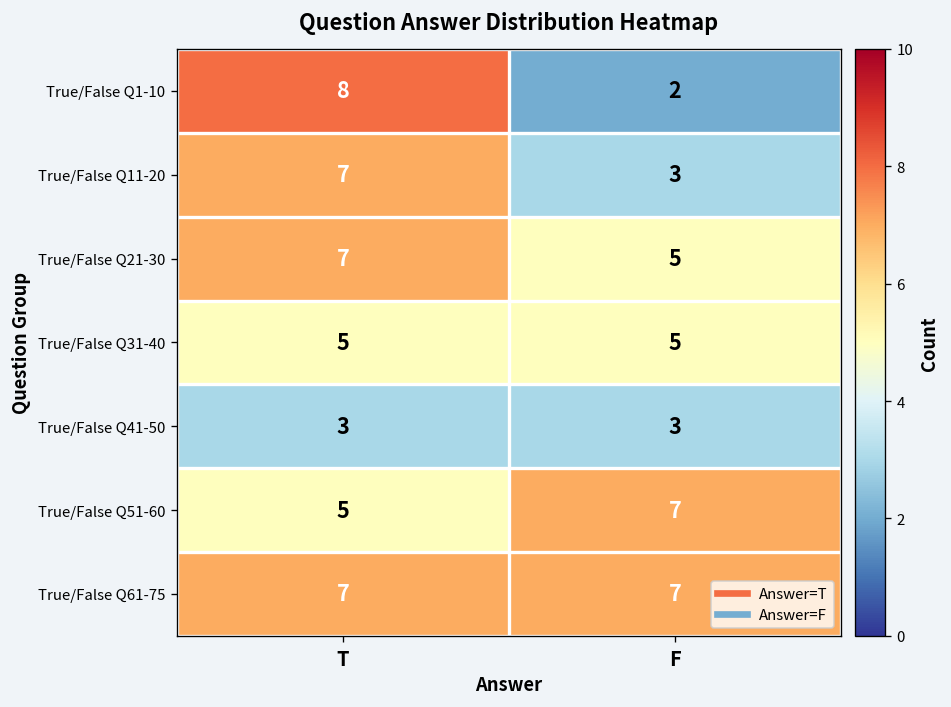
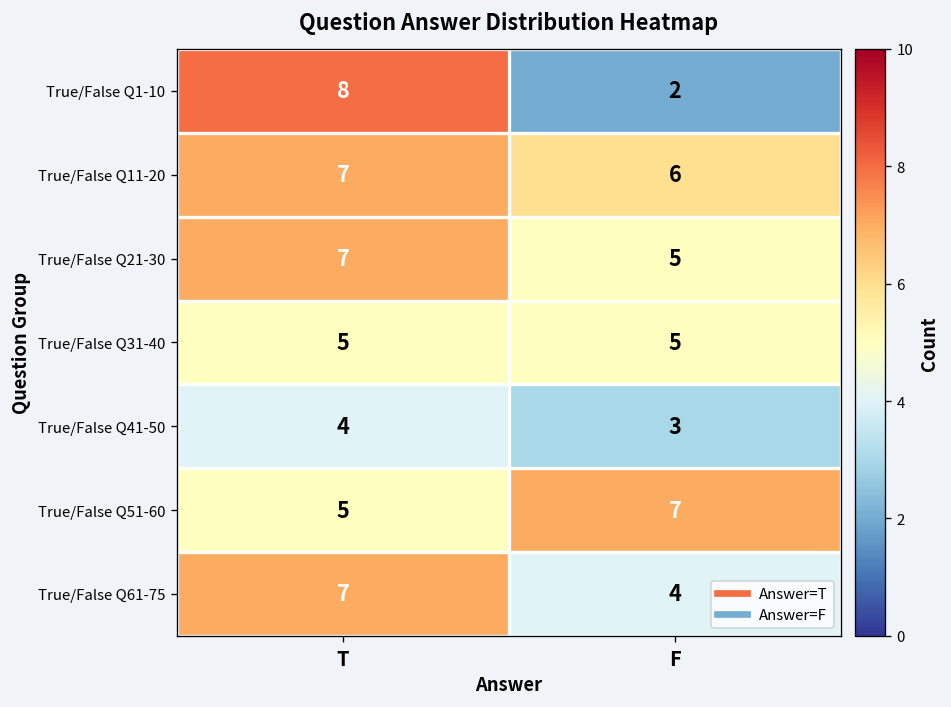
  {
    "True/False Q1-10": {
      "T": 8,
      "F": 2
    },
    "True/False Q11-20": {
      "T": 7,
-     "F": 3
+     "F": 6
    },
    "True/False Q21-30": {
      "T": 7,
      "F": 5
    },
    "True/False Q31-40": {
      "T": 5,
      "F": 5
    },
    "True/False Q41-50": {
-     "T": 3,
+     "T": 4,
      "F": 3
    },
    "True/False Q51-60": {
      "T": 5,
      "F": 7
    },
    "True/False Q61-75": {
      "T": 7,
-     "F": 7
+     "F": 4
    }
  }
